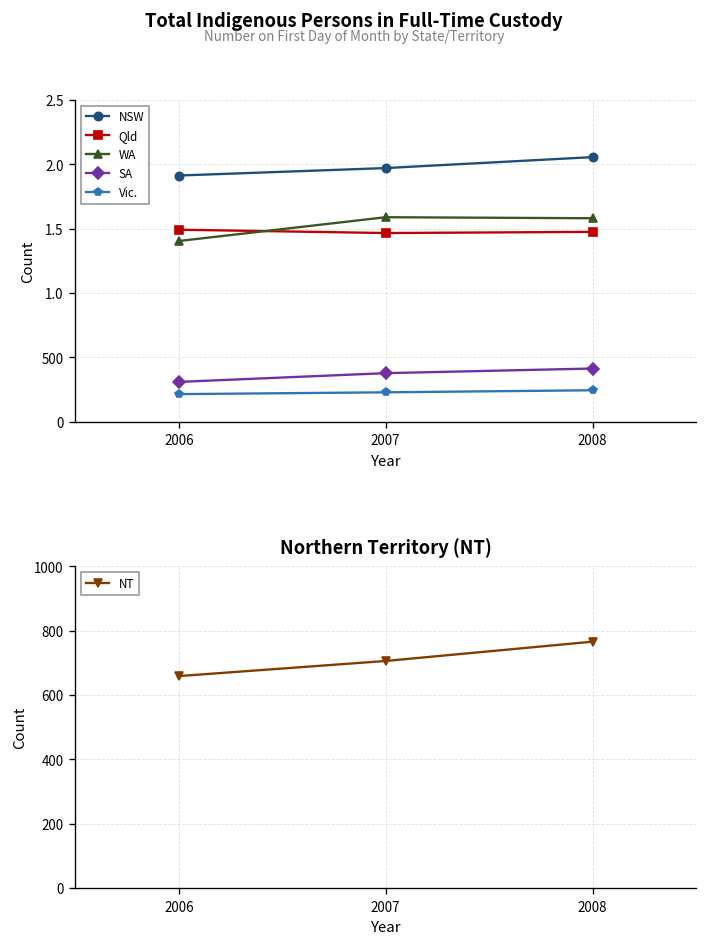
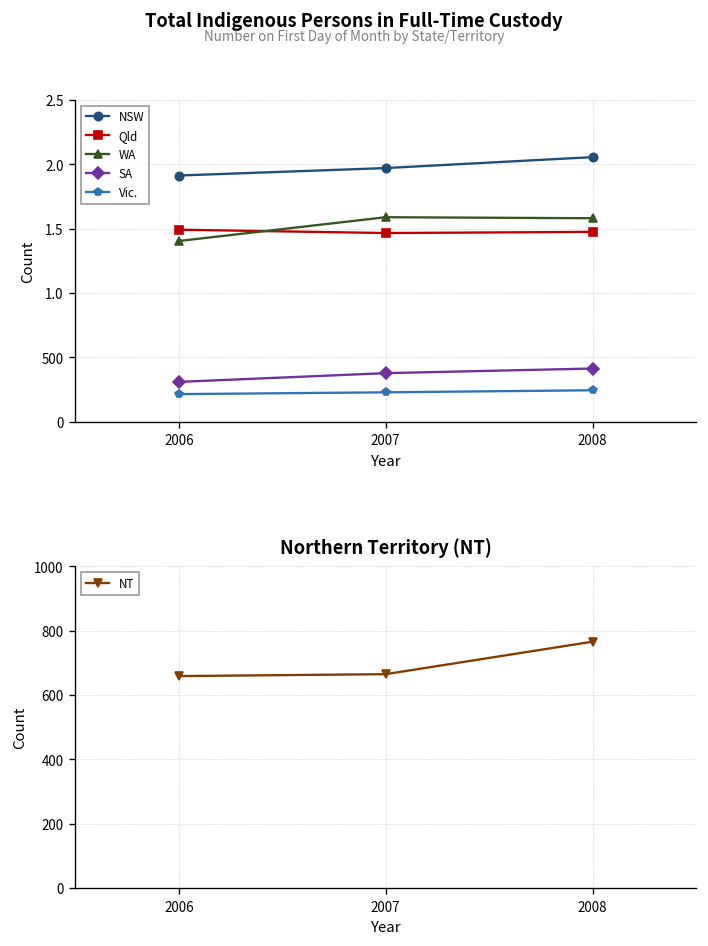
  {
    "Northern Territory (NT)": {
      "2006": 660,
-     "2007": 710,
+     "2007": 670,
      "2008": 770
    }
  }
